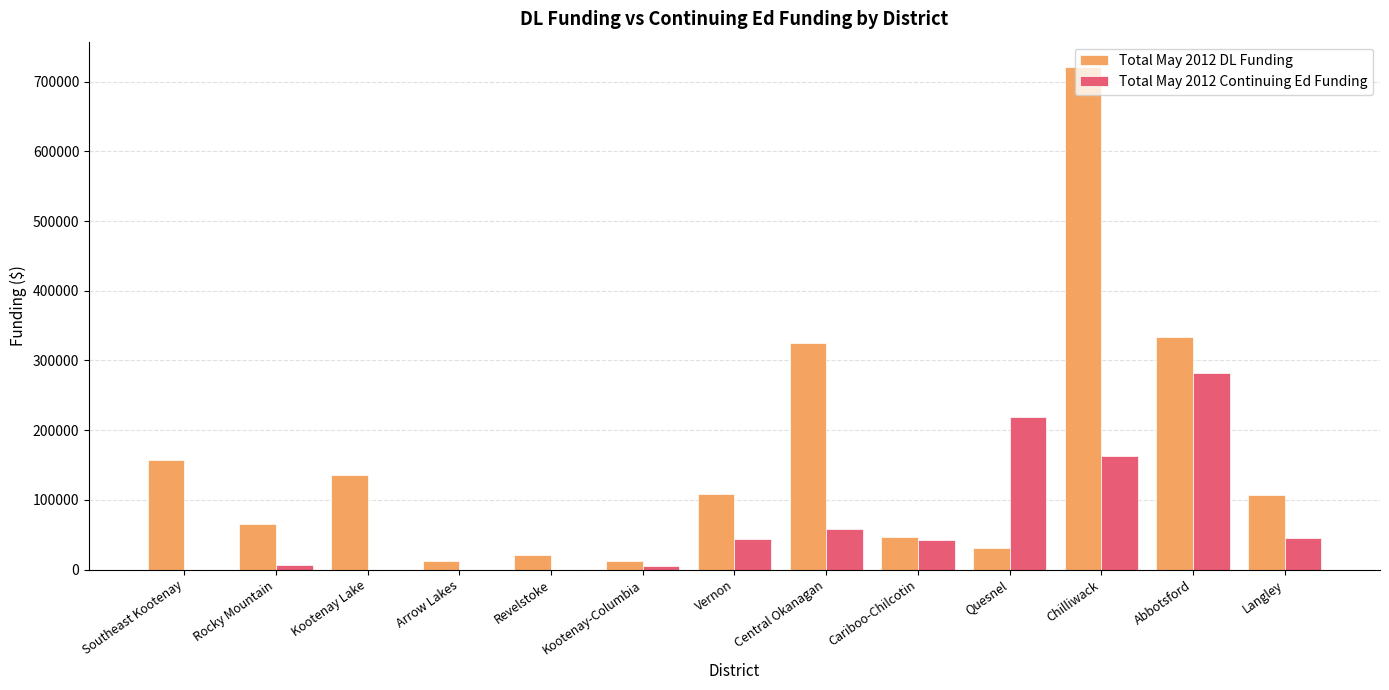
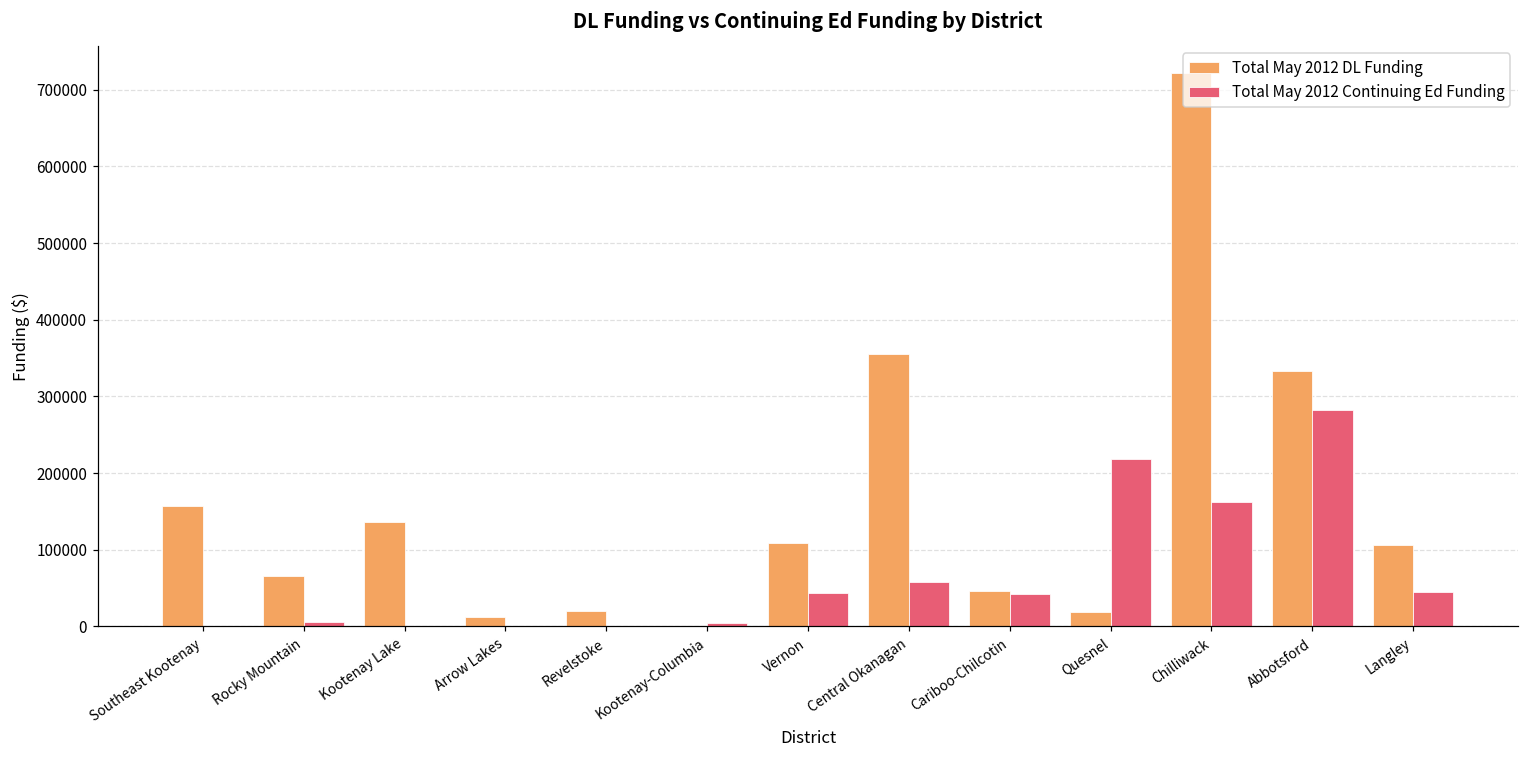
  {
    "Total May 2012 DL Funding": {
      "Southeast Kootenay": 160000,
      "Rocky Mountain": 70000,
      "Kootenay Lake": 140000,
      "Arrow Lakes": 10000,
      "Revelstoke": 20000,
-     "Kootenay-Columbia": 10000,
+     "Kootenay-Columbia": 0,
      "Vernon": 110000,
-     "Central Okanagan": 330000,
+     "Central Okanagan": 360000,
      "Cariboo-Chilcotin": 50000,
-     "Quesnel": 30000,
+     "Quesnel": 20000,
      "Abbotsford": 330000,
      "Langley": 110000
    },
    "Total May 2012 Continuing Ed Funding": {
      "Southeast Kootenay": 0,
      "Rocky Mountain": 10000,
      "Kootenay Lake": 0,
      "Arrow Lakes": 0,
      "Revelstoke": 0,
      "Kootenay-Columbia": 0,
      "Vernon": 40000,
      "Central Okanagan": 60000,
      "Cariboo-Chilcotin": 40000,
      "Quesnel": 220000,
      "Chilliwack": 160000,
      "Abbotsford": 280000,
      "Langley": 50000
    }
  }
